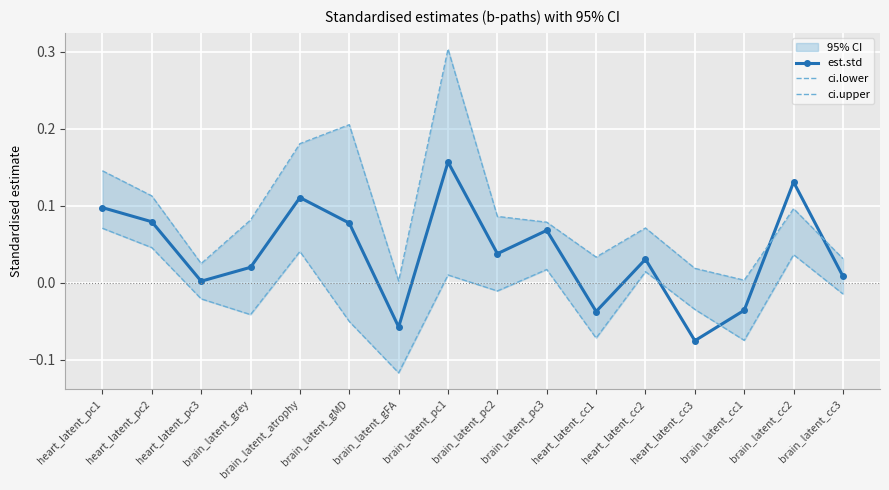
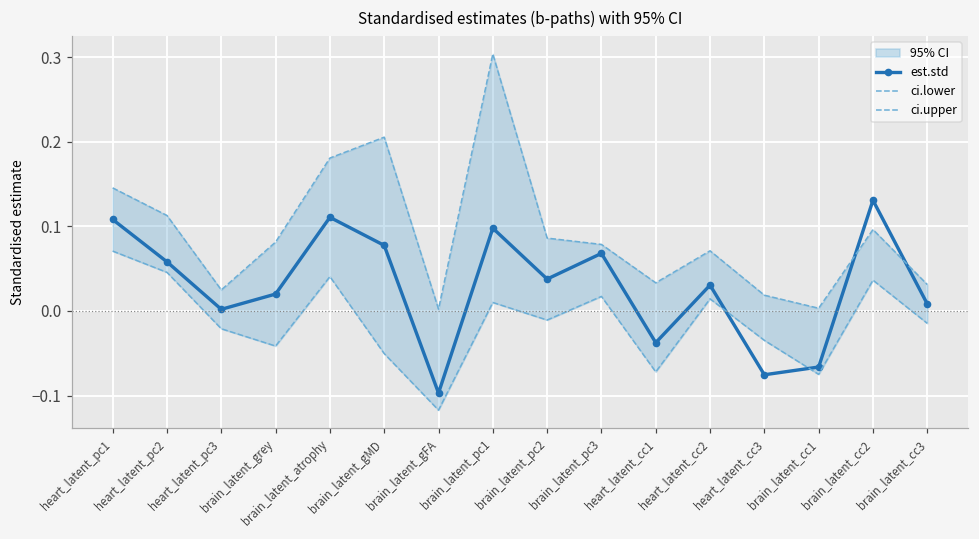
  {
    "est.std": {
-     "heart_latent_pc1": 0.10,
-     "heart_latent_pc2": 0.08,
+     "heart_latent_pc1": 0.11,
+     "heart_latent_pc2": 0.06,
      "heart_latent_pc3": 0.00,
      "brain_latent_grey": 0.02,
      "brain_latent_atrophy": 0.11,
      "brain_latent_gMD": 0.08,
-     "brain_latent_gFA": -0.06,
-     "brain_latent_pc1": 0.16,
+     "brain_latent_gFA": -0.10,
+     "brain_latent_pc1": 0.10,
      "brain_latent_pc2": 0.04,
      "brain_latent_pc3": 0.07,
      "heart_latent_cc1": -0.04,
      "heart_latent_cc2": 0.03,
      "heart_latent_cc3": -0.08,
-     "brain_latent_cc1": -0.04,
+     "brain_latent_cc1": -0.07,
      "brain_latent_cc2": 0.13,
      "brain_latent_cc3": 0.01
    }
  }
